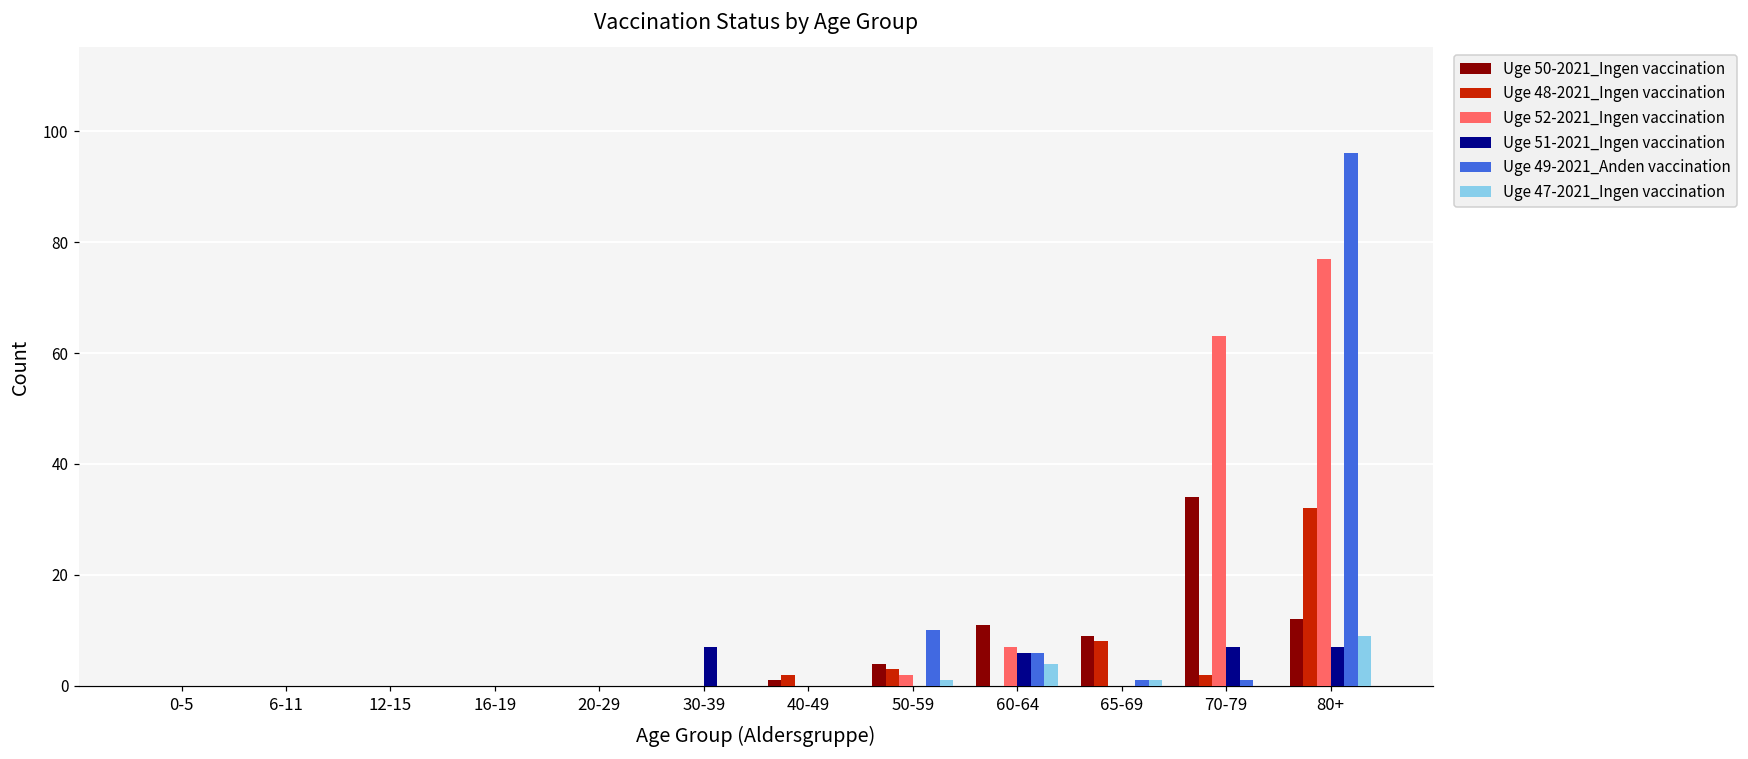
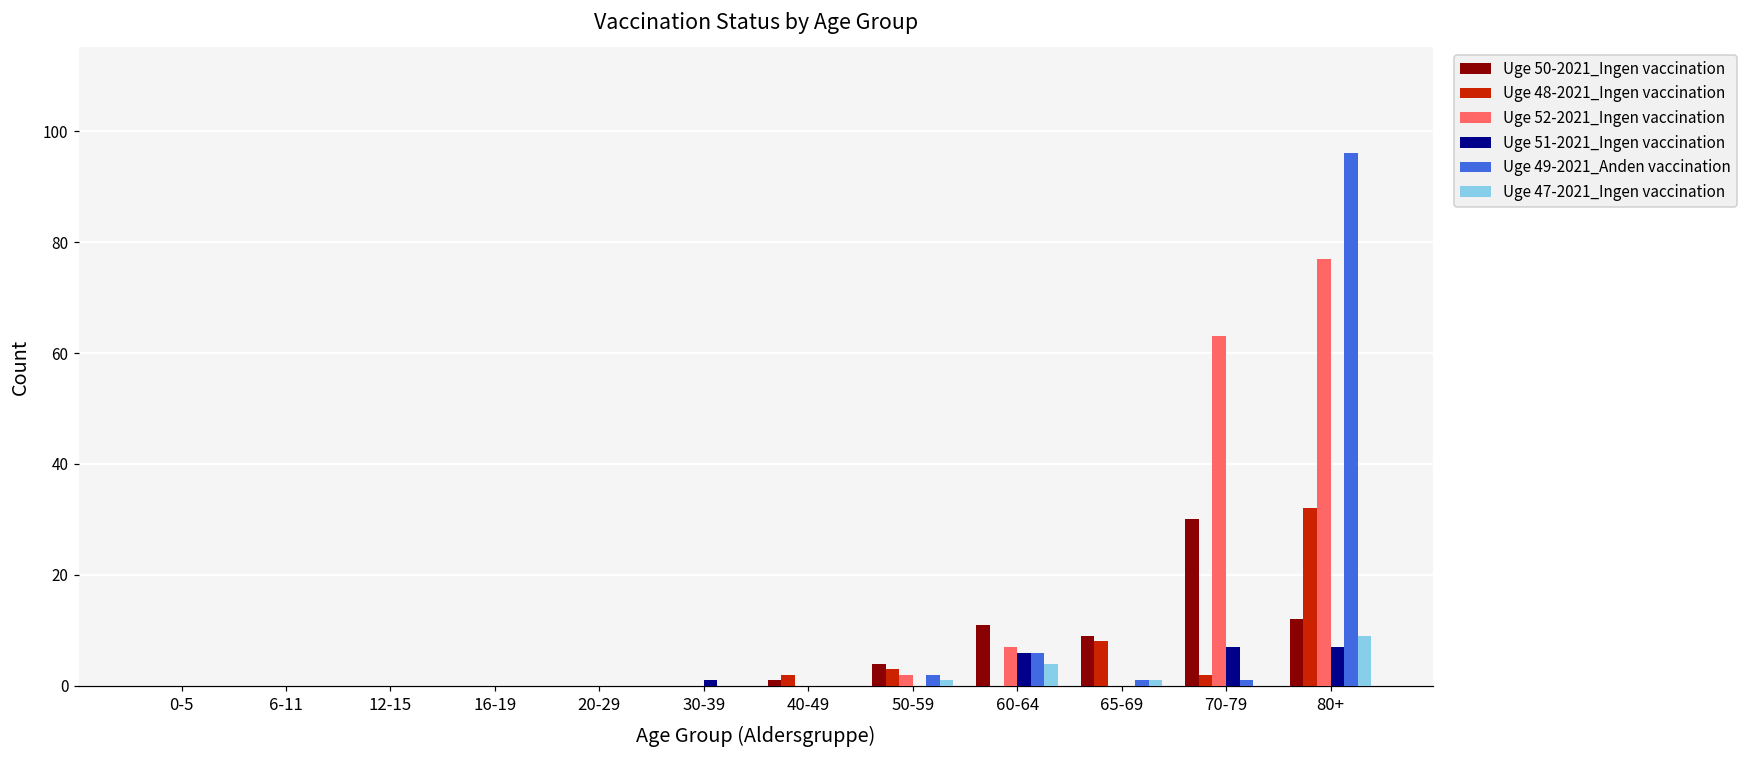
  {
    "Uge 50-2021_Ingen vaccination": {
      "0-5": 0,
      "6-11": 0,
      "12-15": 0,
      "16-19": 0,
      "20-29": 0,
      "30-39": 0,
      "40-49": 1,
      "50-59": 4,
      "60-64": 11,
      "65-69": 9,
-     "70-79": 34,
+     "70-79": 30,
      "80+": 12
    },
    "Uge 48-2021_Ingen vaccination": {
      "0-5": 0,
      "6-11": 0,
      "12-15": 0,
      "16-19": 0,
      "20-29": 0,
      "30-39": 0,
      "40-49": 2,
      "50-59": 3,
      "60-64": 0,
      "65-69": 8,
      "70-79": 2,
      "80+": 32
    },
    "Uge 52-2021_Ingen vaccination": {
      "0-5": 0,
      "6-11": 0,
      "12-15": 0,
      "16-19": 0,
      "20-29": 0,
      "30-39": 0,
      "40-49": 0,
      "50-59": 2,
      "60-64": 7,
      "65-69": 0,
      "70-79": 63,
      "80+": 77
    },
    "Uge 51-2021_Ingen vaccination": {
      "0-5": 0,
      "6-11": 0,
      "12-15": 0,
      "16-19": 0,
      "20-29": 0,
-     "30-39": 7,
+     "30-39": 1,
      "40-49": 0,
      "50-59": 0,
      "60-64": 6,
      "65-69": 0,
      "70-79": 7,
      "80+": 7
    },
    "Uge 49-2021_Anden vaccination": {
      "0-5": 0,
      "6-11": 0,
      "12-15": 0,
      "16-19": 0,
      "20-29": 0,
      "30-39": 0,
      "40-49": 0,
-     "50-59": 10,
+     "50-59": 2,
      "60-64": 6,
      "65-69": 1,
      "70-79": 1,
      "80+": 96
    },
    "Uge 47-2021_Ingen vaccination": {
      "0-5": 0,
      "6-11": 0,
      "12-15": 0,
      "16-19": 0,
      "20-29": 0,
      "30-39": 0,
      "40-49": 0,
      "50-59": 1,
      "60-64": 4,
      "65-69": 1,
      "70-79": 0,
      "80+": 9
    }
  }
